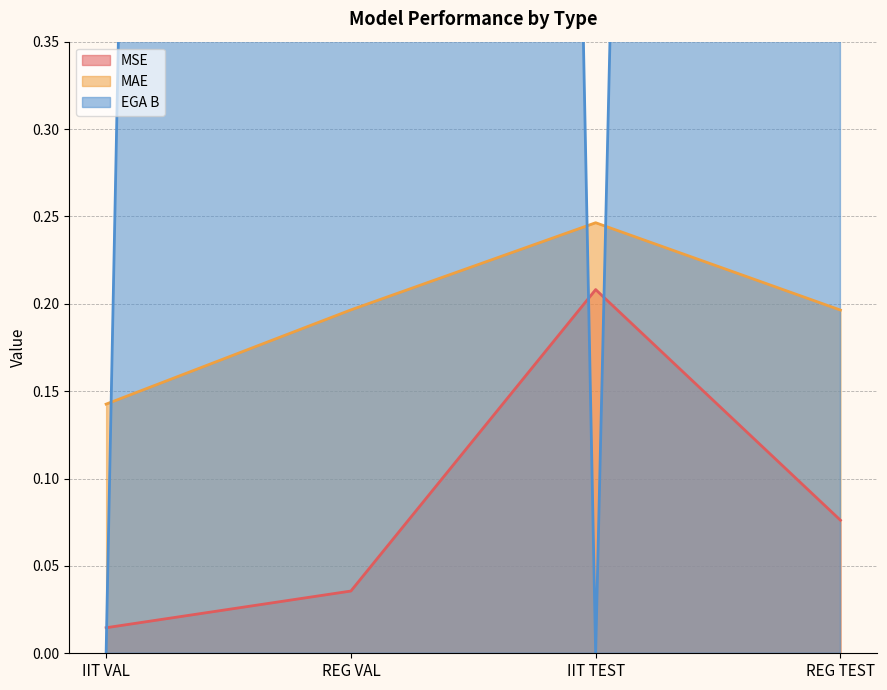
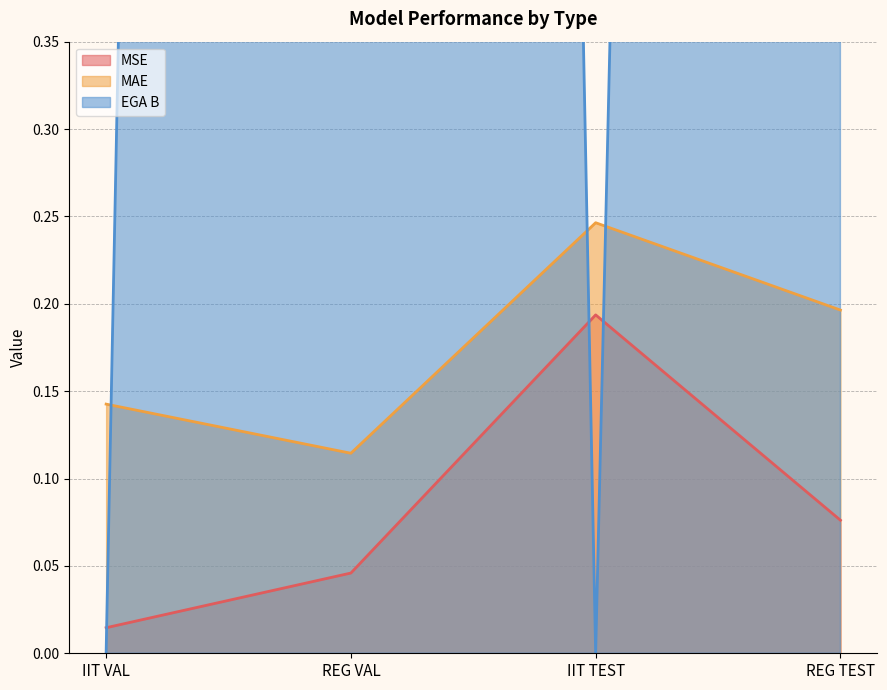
  {
    "MSE": {
      "IIT VAL": 0.015,
-     "REG VAL": 0.036,
-     "IIT TEST": 0.208,
+     "REG VAL": 0.046,
+     "IIT TEST": 0.194,
      "REG TEST": 0.076
    },
    "MAE": {
      "IIT VAL": 0.143,
-     "REG VAL": 0.197,
+     "REG VAL": 0.114,
      "IIT TEST": 0.246,
      "REG TEST": 0.196
    },
    "EGA B": {
      "IIT VAL": 0.000,
      "IIT TEST": 0.000
    }
  }
